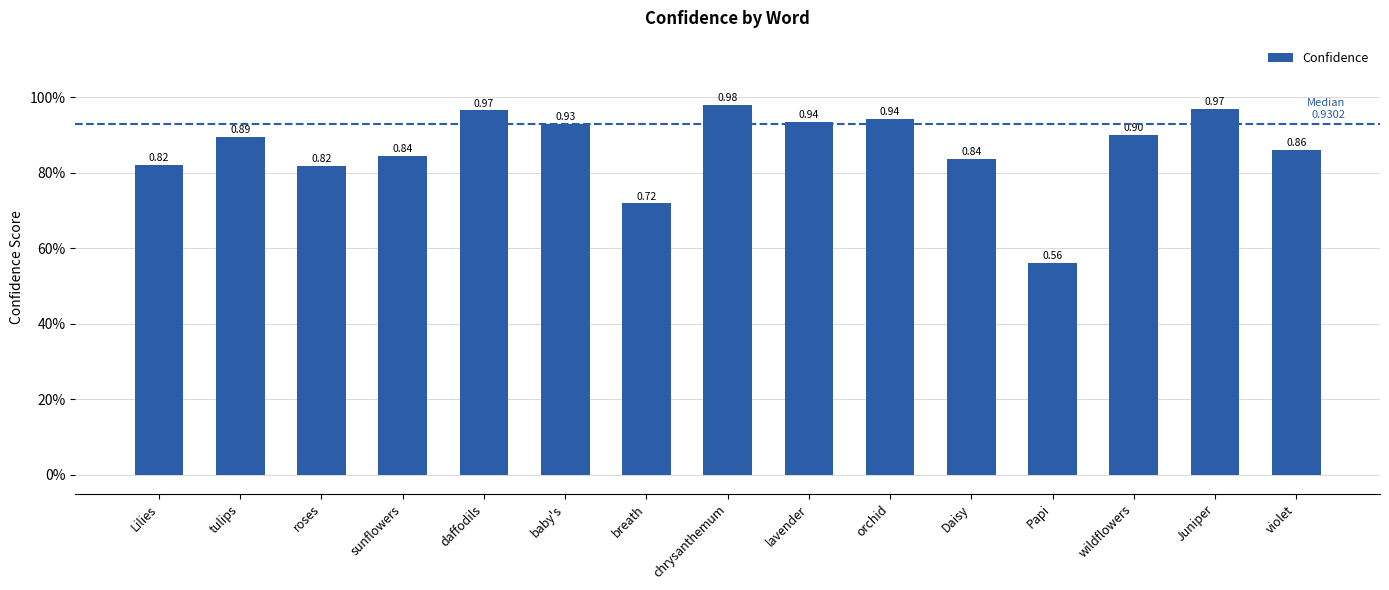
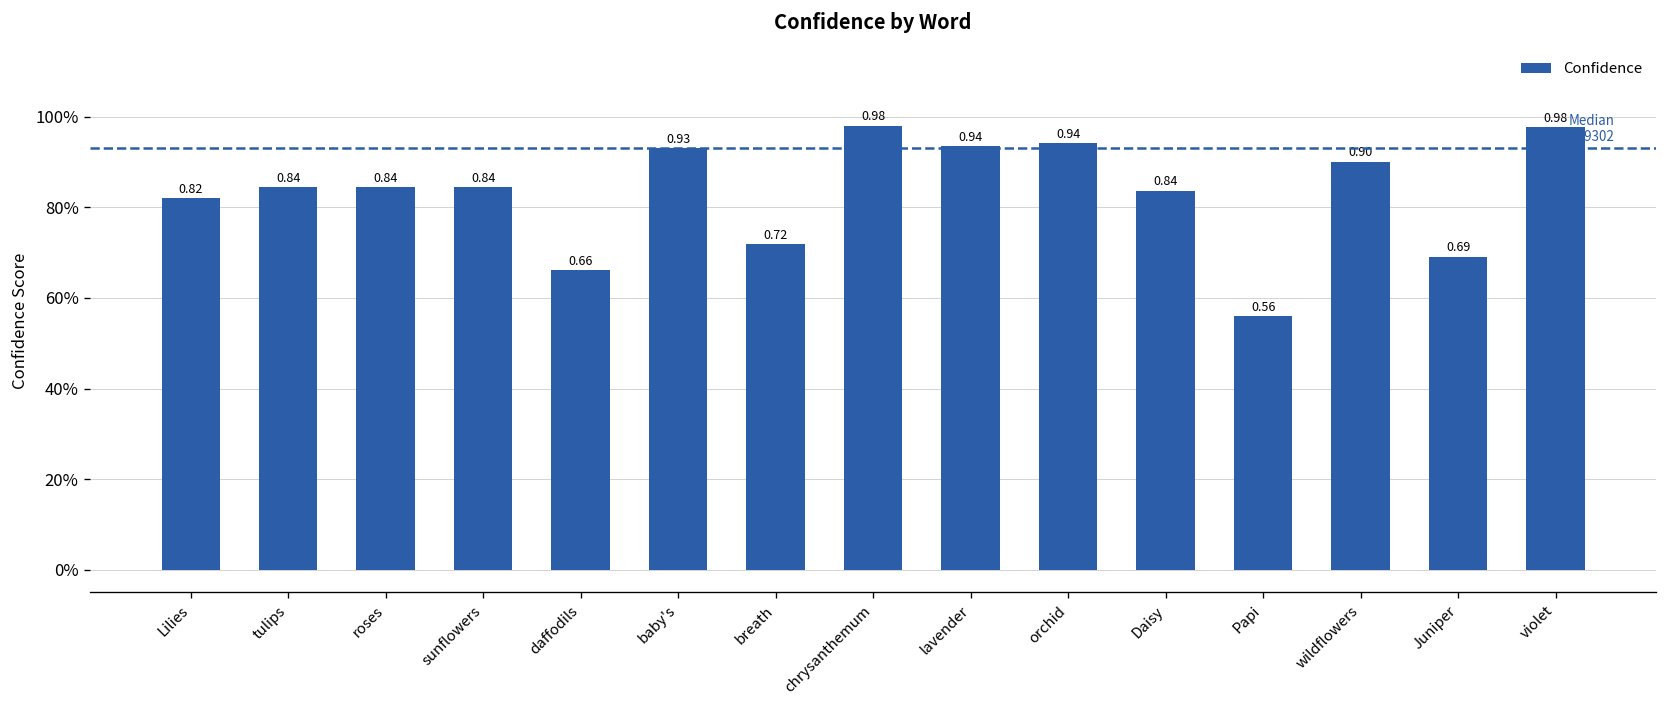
  {
    "Lilies": 0.82,
-   "tulips": 0.89,
-   "roses": 0.82,
+   "tulips": 0.84,
+   "roses": 0.84,
    "sunflowers": 0.84,
-   "daffodils": 0.97,
+   "daffodils": 0.66,
    "baby's": 0.93,
    "breath": 0.72,
    "chrysanthemum": 0.98,
    "lavender": 0.94,
    "orchid": 0.94,
    "Daisy": 0.84,
    "Papi": 0.56,
    "wildflowers": 0.90,
-   "Juniper": 0.97,
-   "violet": 0.86
+   "Juniper": 0.69,
+   "violet": 0.98
  }
